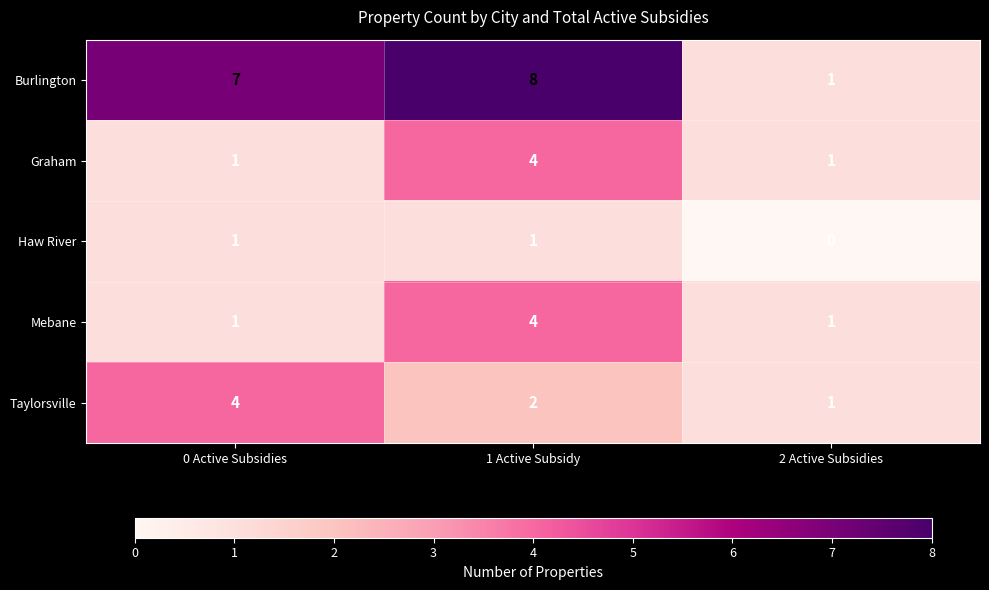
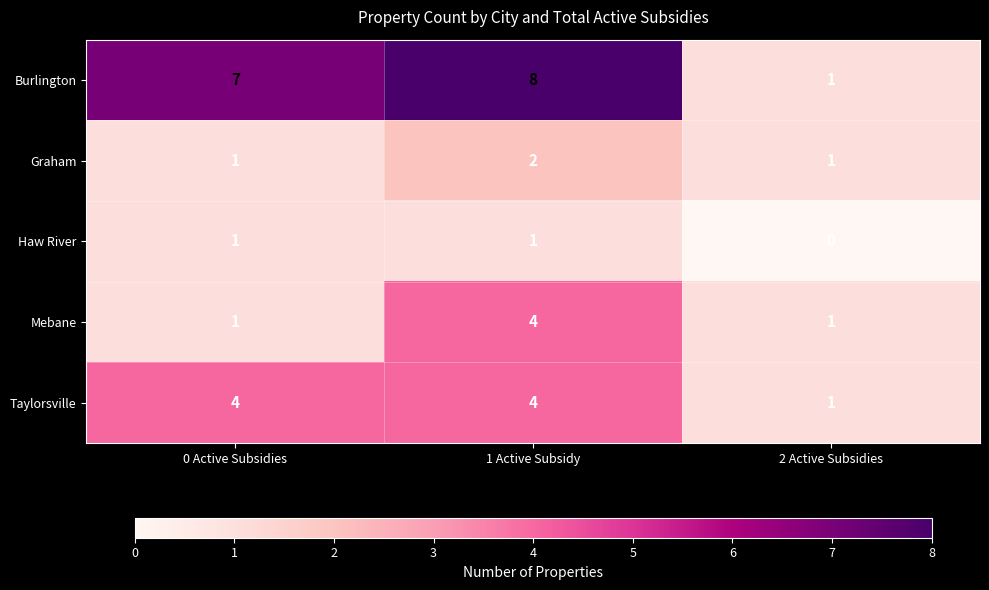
  {
    "Burlington": {
      "0 Active Subsidies": 7,
      "1 Active Subsidy": 8
    },
    "Graham": {
-     "1 Active Subsidy": 4
+     "1 Active Subsidy": 2
    },
    "Mebane": {
      "1 Active Subsidy": 4
    },
    "Taylorsville": {
      "0 Active Subsidies": 4,
-     "1 Active Subsidy": 2
+     "1 Active Subsidy": 4
    }
  }
